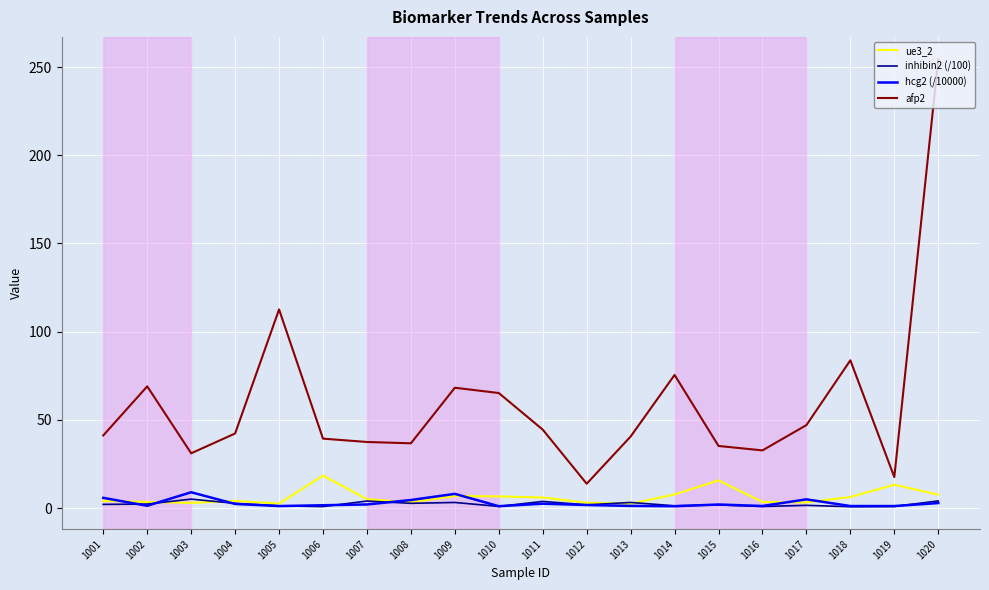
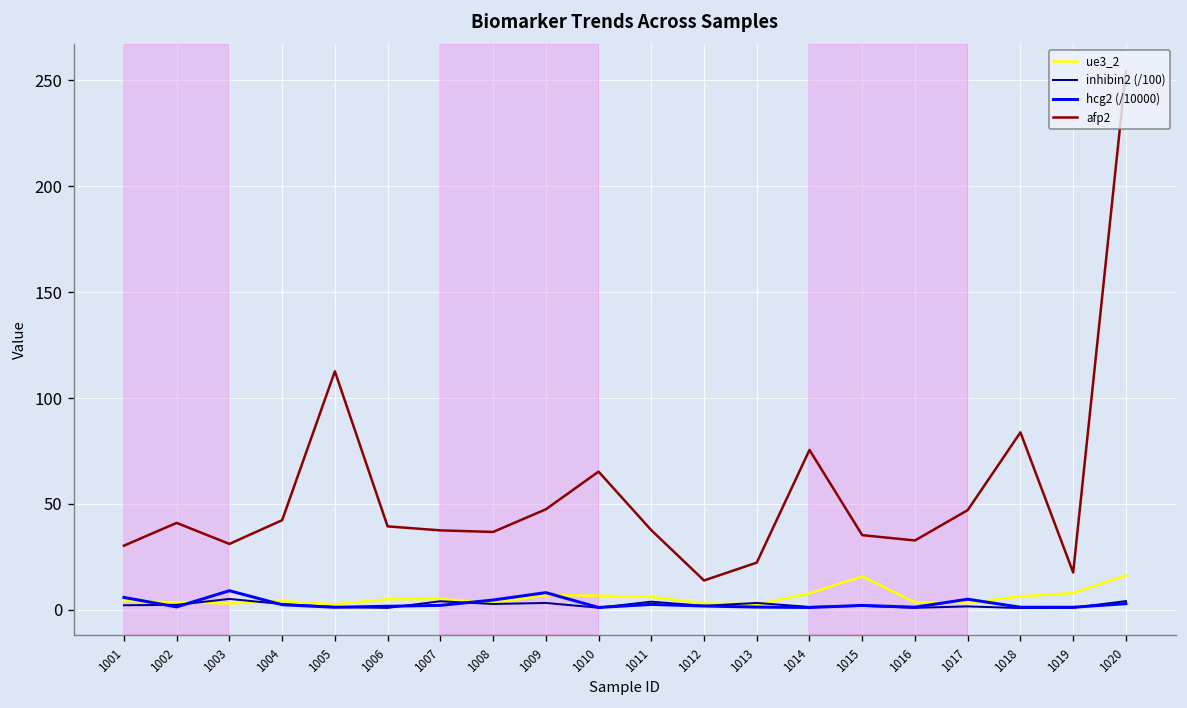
  {
    "ue3_2": {
      "1001": 4,
      "1003": 3,
-     "1006": 18,
+     "1006": 5,
      "1010": 7,
      "1011": 6,
      "1014": 8,
      "1015": 16,
      "1016": 3,
      "1017": 3,
      "1018": 6,
-     "1019": 13,
-     "1020": 8
+     "1019": 8,
+     "1020": 16
    },
    "inhibin2 (/100)": {
      "1001": 2,
      "1003": 5,
      "1009": 3,
      "1017": 2
    },
    "hcg2 (/10000)": {
      "1001": 6,
      "1003": 9,
      "1007": 2,
      "1017": 5
    },
    "afp2": {
-     "1001": 41,
-     "1002": 69,
+     "1001": 30,
+     "1002": 41,
      "1003": 31,
      "1004": 42,
      "1005": 113,
      "1006": 39,
      "1007": 37,
      "1008": 37,
-     "1009": 68,
+     "1009": 47,
      "1010": 65,
-     "1011": 44,
+     "1011": 38,
      "1012": 14,
-     "1013": 41,
+     "1013": 22,
      "1014": 75,
      "1015": 35,
      "1016": 33,
      "1017": 47,
      "1018": 84,
      "1019": 18
    }
  }
